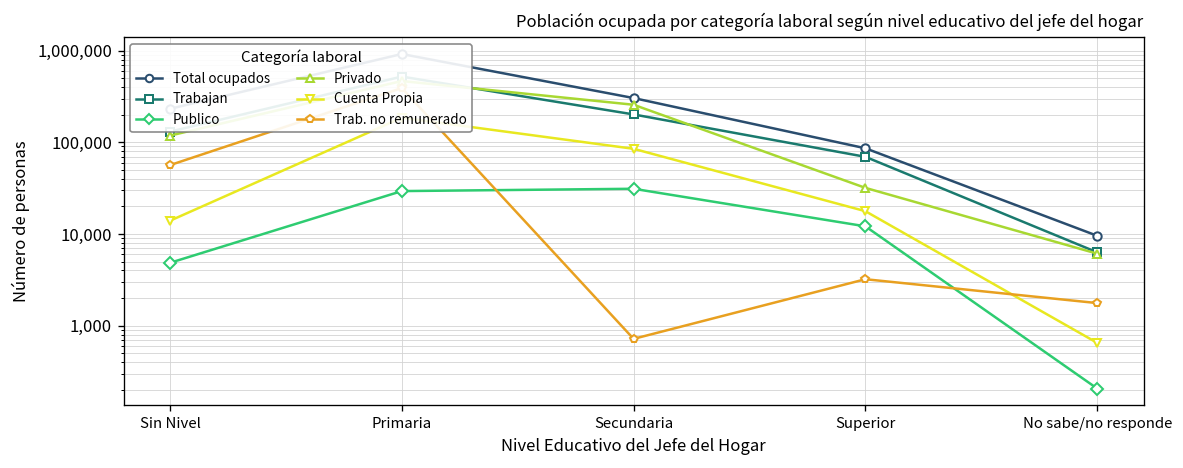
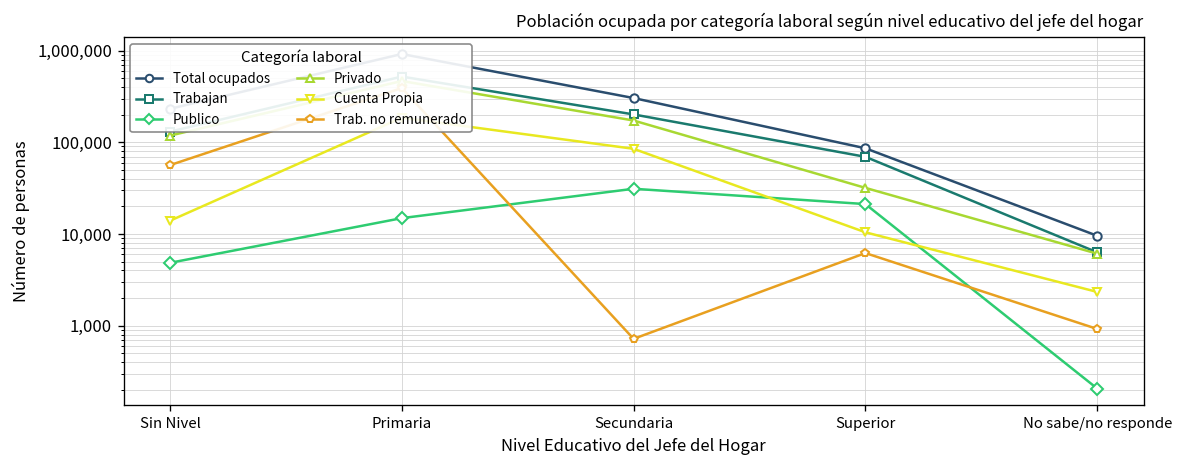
  {
    "Publico": {
      "Sin Nivel": "5,000",
-     "Primaria": "29,000",
+     "Primaria": "15,000",
      "Secundaria": "31,000",
-     "Superior": "12,000",
+     "Superior": "21,000",
      "No sabe/no responde": "210"
    },
    "Privado": {
      "Sin Nivel": "120,000",
-     "Secundaria": "260,000",
+     "Secundaria": "170,000",
      "Superior": "32,000"
    },
    "Cuenta Propia": {
      "Sin Nivel": "14,000",
      "Secundaria": "80,000",
-     "Superior": "18,000",
-     "No sabe/no responde": "600"
+     "Superior": "10,000",
+     "No sabe/no responde": "2,300"
    },
    "Trab. no remunerado": {
      "Sin Nivel": "60,000",
      "Secundaria": "700",
-     "Superior": "3,200",
-     "No sabe/no responde": "1,800"
+     "Superior": "6,000",
+     "No sabe/no responde": "900"
    }
  }
